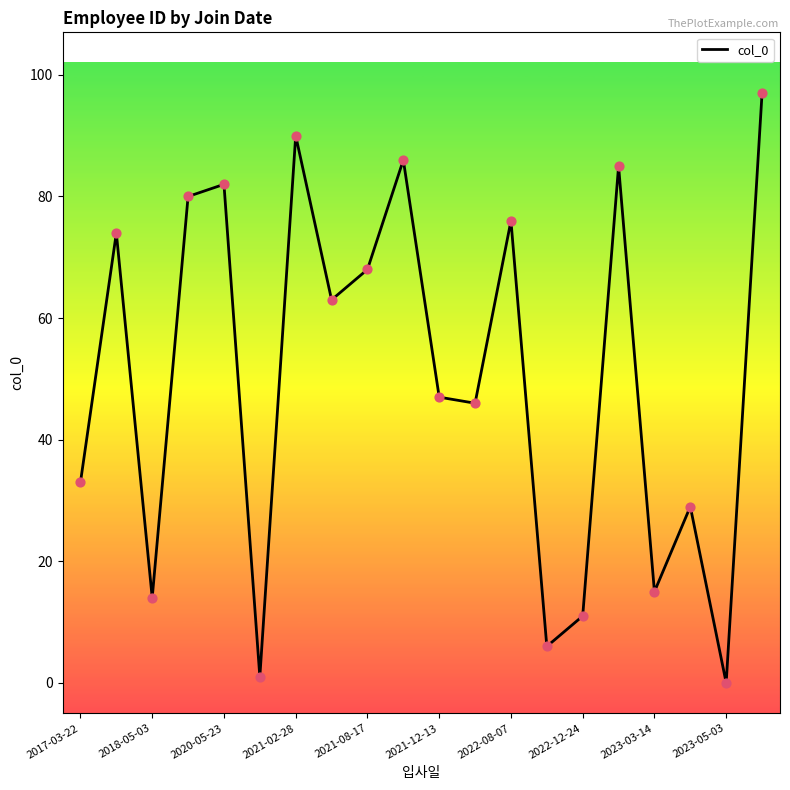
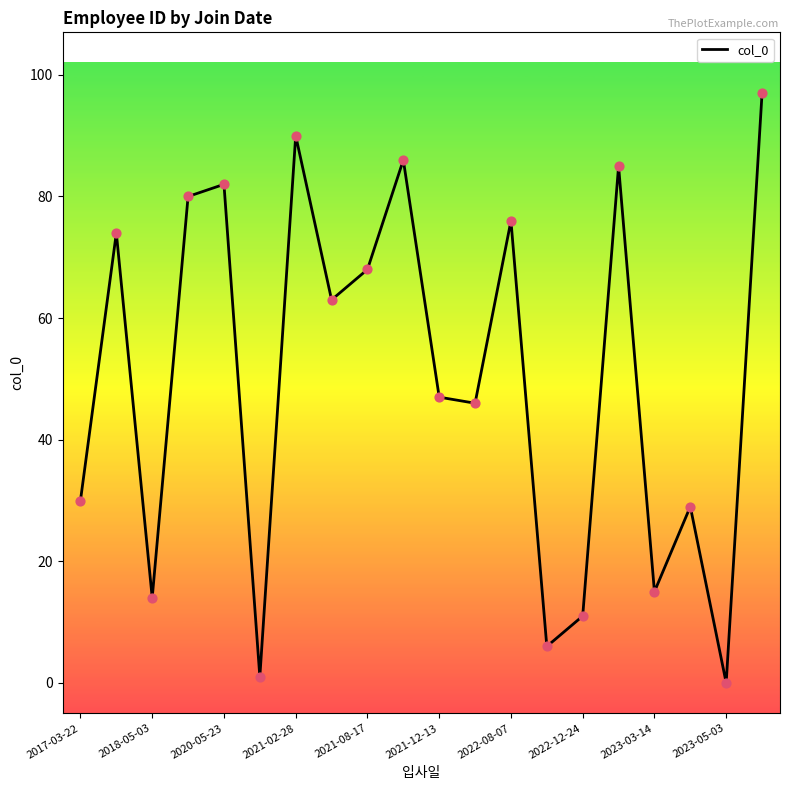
  {
-   "2017-03-22": 33,
+   "2017-03-22": 30,
    "2018-05-03": 14,
    "2021-02-28": 90,
    "2021-12-13": 47,
    "2022-08-07": 76,
    "2023-03-14": 15,
    "2023-05-03": 0
  }
